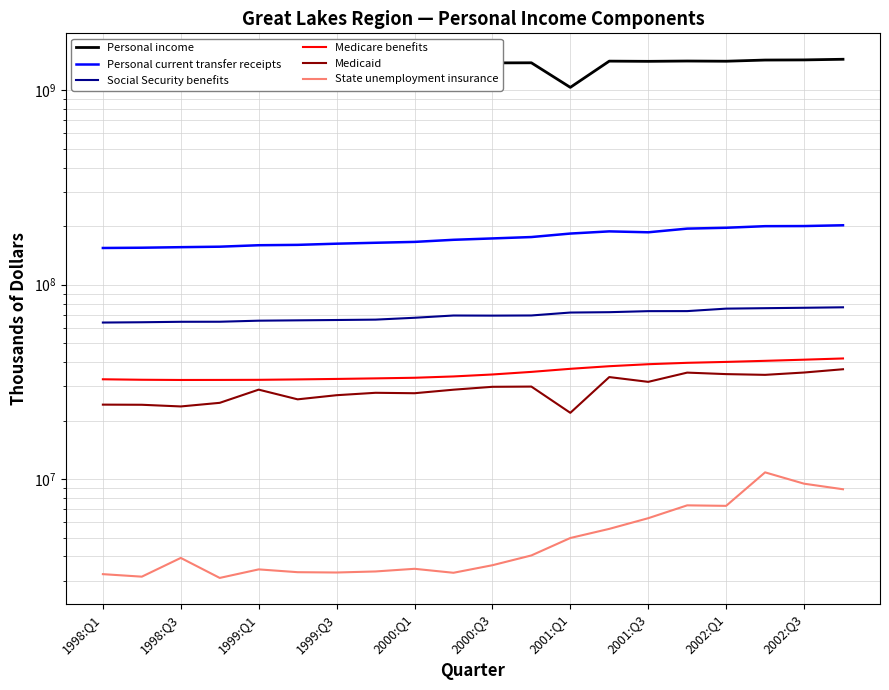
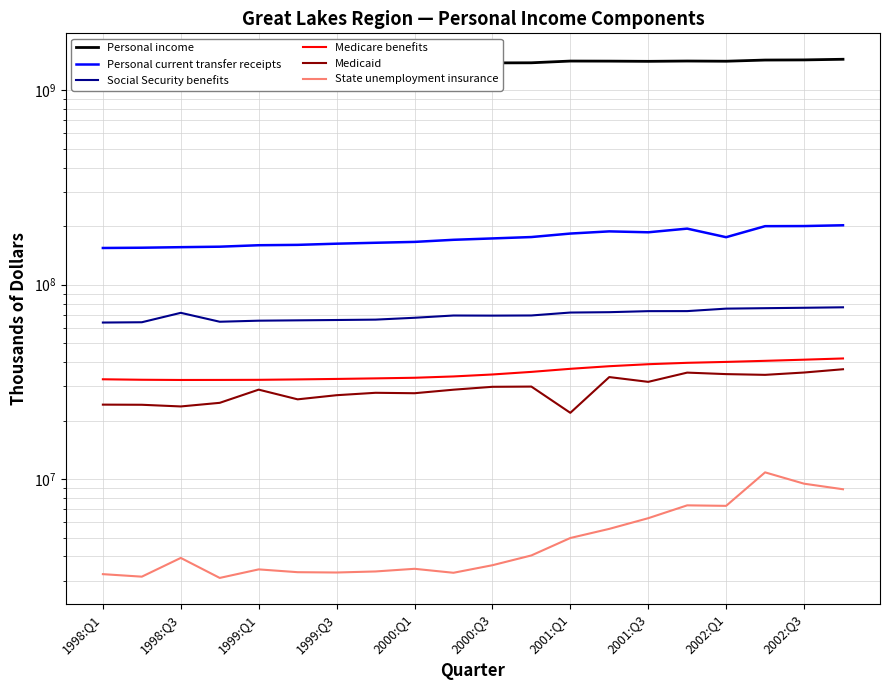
  {
    "Personal income": {
-     "2001:Q1": 1000000000,
+     "2001:Q1": 1400000000,
      "2001:Q3": 1400000000,
      "2002:Q1": 1400000000,
      "2002:Q3": 1400000000
    },
    "Personal current transfer receipts": {
      "1998:Q1": 150000000,
      "1998:Q3": 160000000,
      "1999:Q1": 160000000,
      "1999:Q3": 160000000,
      "2000:Q1": 170000000,
      "2000:Q3": 170000000,
      "2001:Q1": 180000000,
      "2001:Q3": 190000000,
-     "2002:Q1": 200000000,
+     "2002:Q1": 180000000,
      "2002:Q3": 200000000
    },
    "Social Security benefits": {
      "1998:Q1": 64000000,
-     "1998:Q3": 64000000,
+     "1998:Q3": 72000000,
      "1999:Q1": 65000000,
      "1999:Q3": 66000000,
      "2000:Q1": 68000000,
      "2000:Q3": 69000000,
      "2001:Q1": 72000000,
      "2001:Q3": 73000000,
      "2002:Q1": 75000000,
      "2002:Q3": 76000000
    },
    "Medicare benefits": {
      "1998:Q1": 33000000,
      "1998:Q3": 32000000,
      "1999:Q1": 32000000,
      "1999:Q3": 33000000,
      "2000:Q1": 33000000,
      "2000:Q3": 35000000,
      "2001:Q1": 37000000,
      "2001:Q3": 39000000,
      "2002:Q1": 40000000,
      "2002:Q3": 41000000
    },
    "Medicaid": {
      "1998:Q1": 24000000,
      "1998:Q3": 24000000,
      "1999:Q1": 29000000,
      "1999:Q3": 27000000,
      "2000:Q1": 28000000,
      "2000:Q3": 30000000,
      "2001:Q1": 22000000,
      "2001:Q3": 32000000,
      "2002:Q1": 35000000,
      "2002:Q3": 35000000
    },
    "State unemployment insurance": {
      "1998:Q1": 3200000,
      "1998:Q3": 3900000,
      "1999:Q1": 3400000,
      "1999:Q3": 3300000,
      "2000:Q1": 3500000,
      "2000:Q3": 3600000,
      "2001:Q1": 5000000,
      "2001:Q3": 6300000,
      "2002:Q1": 7300000,
      "2002:Q3": 9000000
    }
  }
